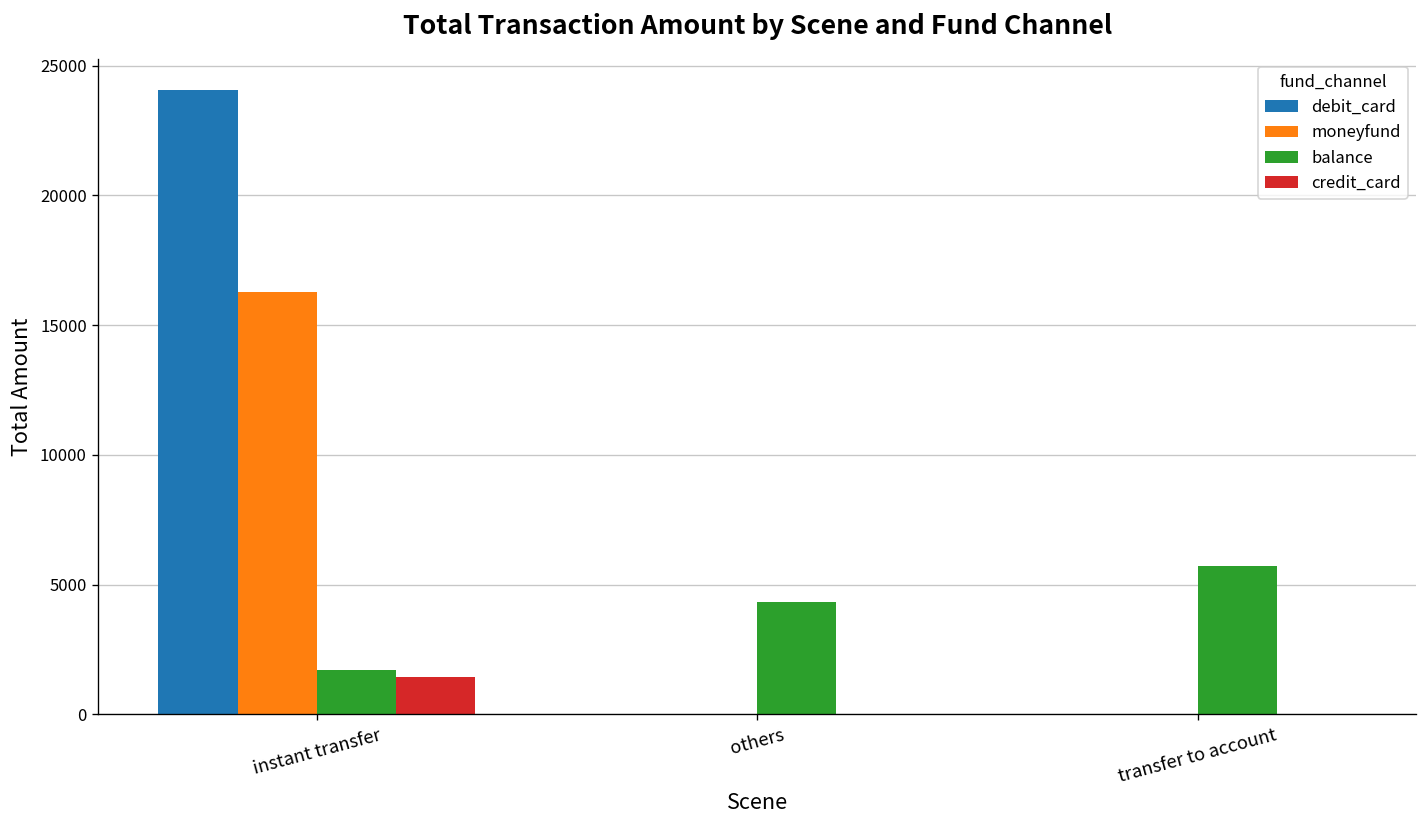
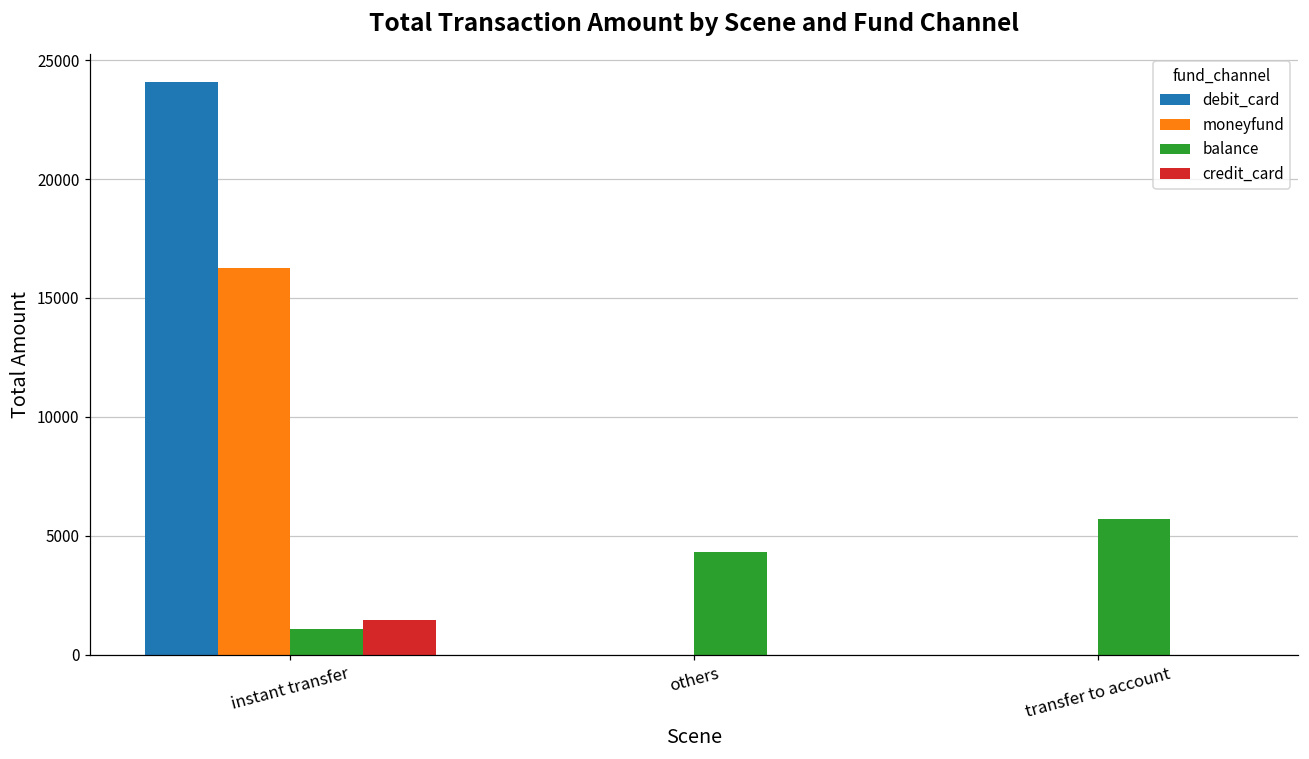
  {
    "debit_card": {
      "instant transfer": 24100,
      "others": 0,
      "transfer to account": 0
    },
    "moneyfund": {
      "instant transfer": 16300,
      "others": 0,
      "transfer to account": 0
    },
    "balance": {
-     "instant transfer": 1700,
+     "instant transfer": 1100,
      "others": 4300,
      "transfer to account": 5700
    },
    "credit_card": {
      "instant transfer": 1400,
      "others": 0,
      "transfer to account": 0
    }
  }
